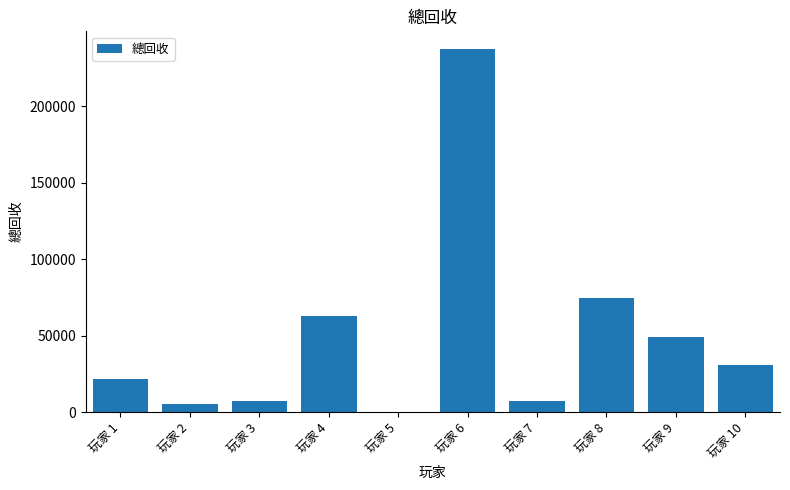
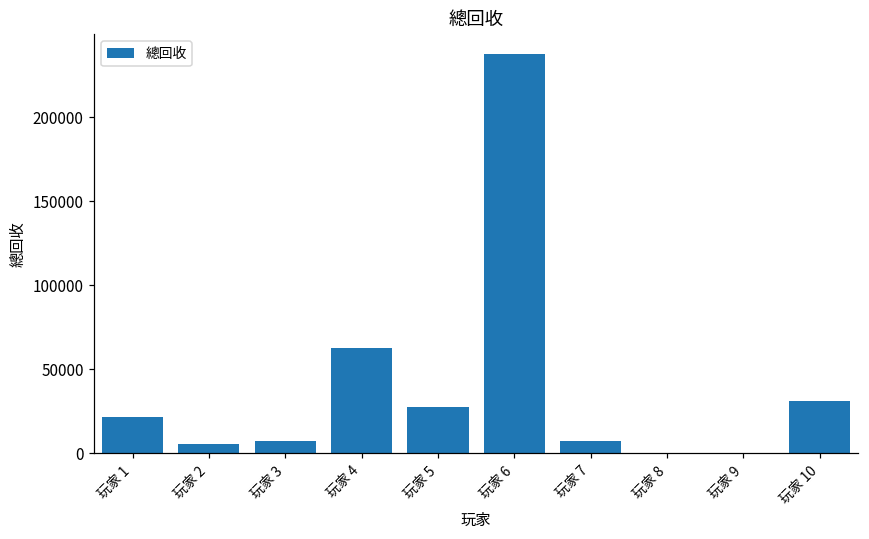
  {
    "玩家 1": 21000,
    "玩家 2": 5000,
    "玩家 3": 7000,
    "玩家 4": 63000,
-   "玩家 5": 0,
+   "玩家 5": 28000,
    "玩家 6": 237000,
    "玩家 7": 7000,
-   "玩家 8": 74000,
-   "玩家 9": 49000,
+   "玩家 8": 0,
+   "玩家 9": 0,
    "玩家 10": 31000
  }
